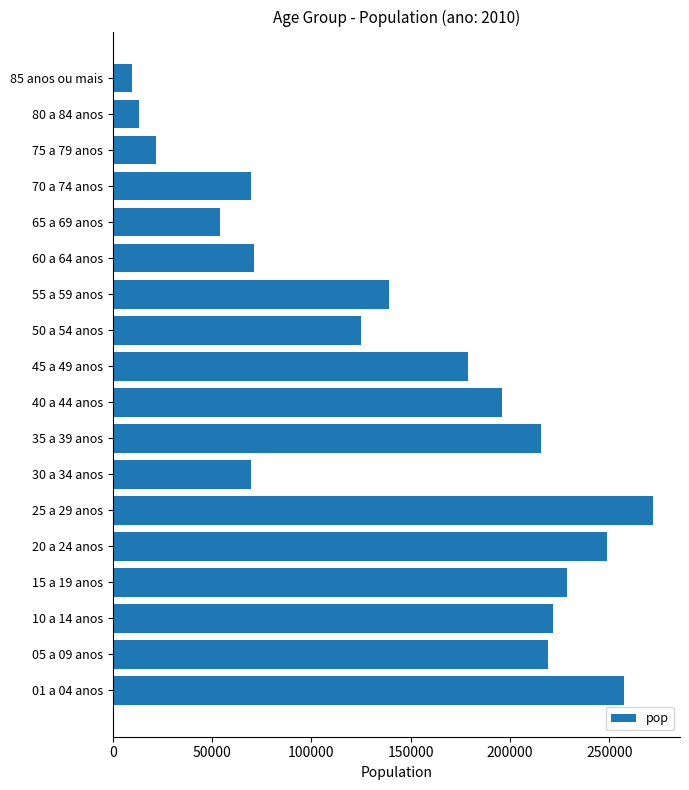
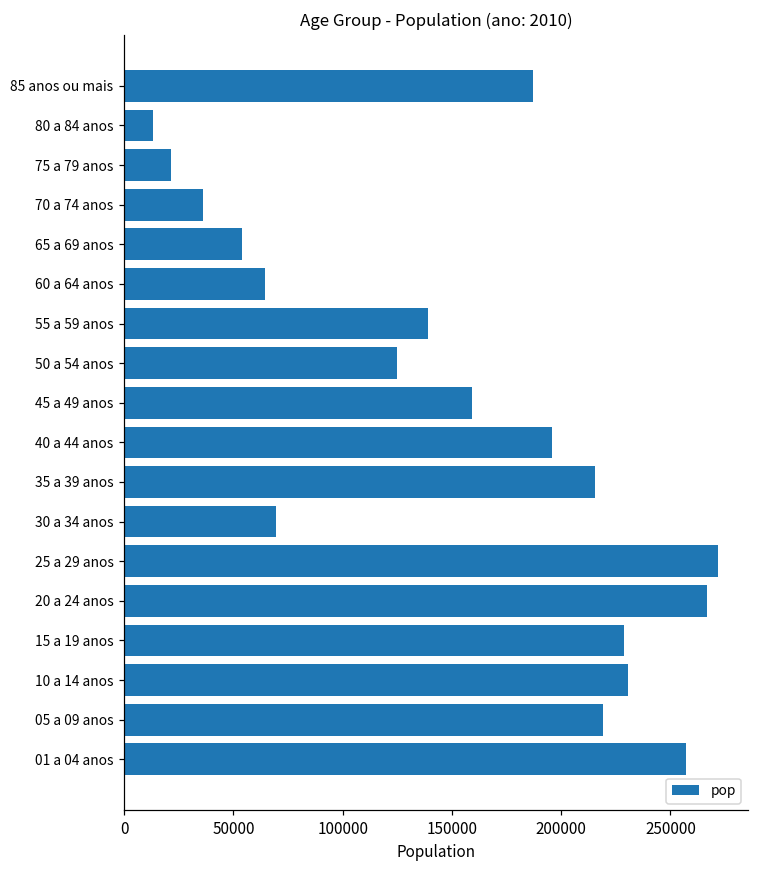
  {
-   "85 anos ou mais": 10000,
+   "85 anos ou mais": 187000,
    "80 a 84 anos": 13000,
    "75 a 79 anos": 22000,
-   "70 a 74 anos": 69000,
+   "70 a 74 anos": 36000,
    "65 a 69 anos": 54000,
-   "60 a 64 anos": 71000,
+   "60 a 64 anos": 65000,
    "55 a 59 anos": 139000,
    "50 a 54 anos": 125000,
-   "45 a 49 anos": 179000,
+   "45 a 49 anos": 159000,
    "40 a 44 anos": 196000,
    "35 a 39 anos": 215000,
    "30 a 34 anos": 69000,
    "25 a 29 anos": 272000,
-   "20 a 24 anos": 249000,
+   "20 a 24 anos": 267000,
    "15 a 19 anos": 229000,
-   "10 a 14 anos": 222000,
+   "10 a 14 anos": 230000,
    "05 a 09 anos": 219000,
    "01 a 04 anos": 257000
  }
